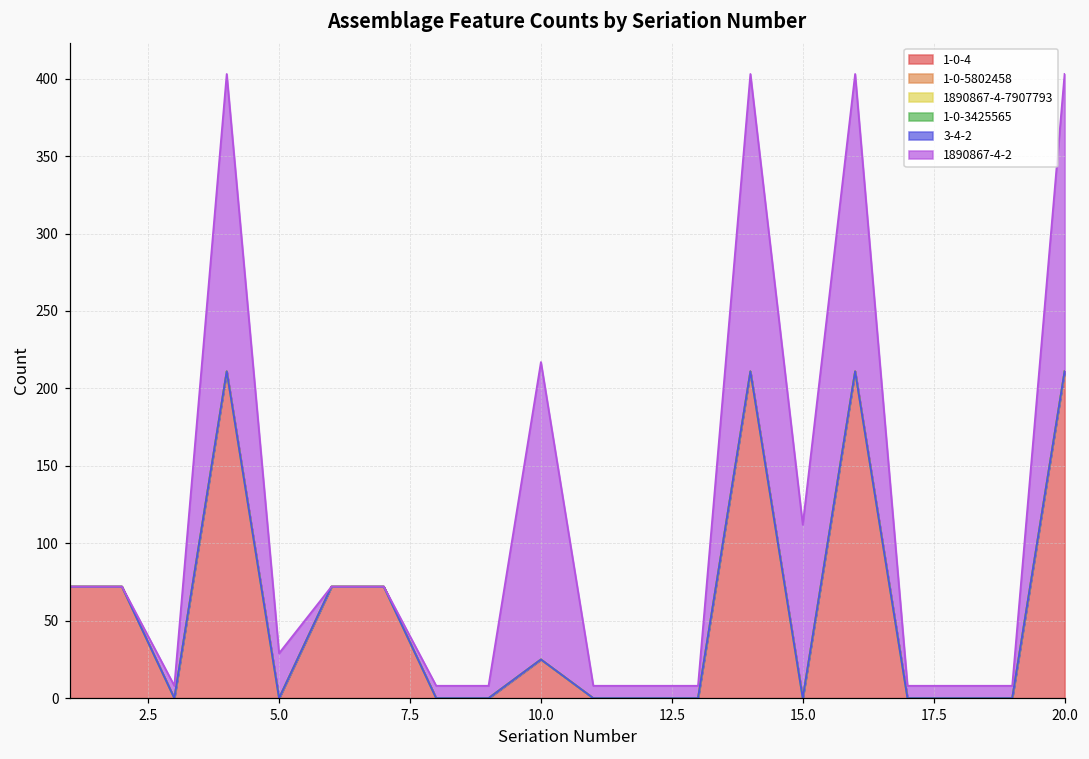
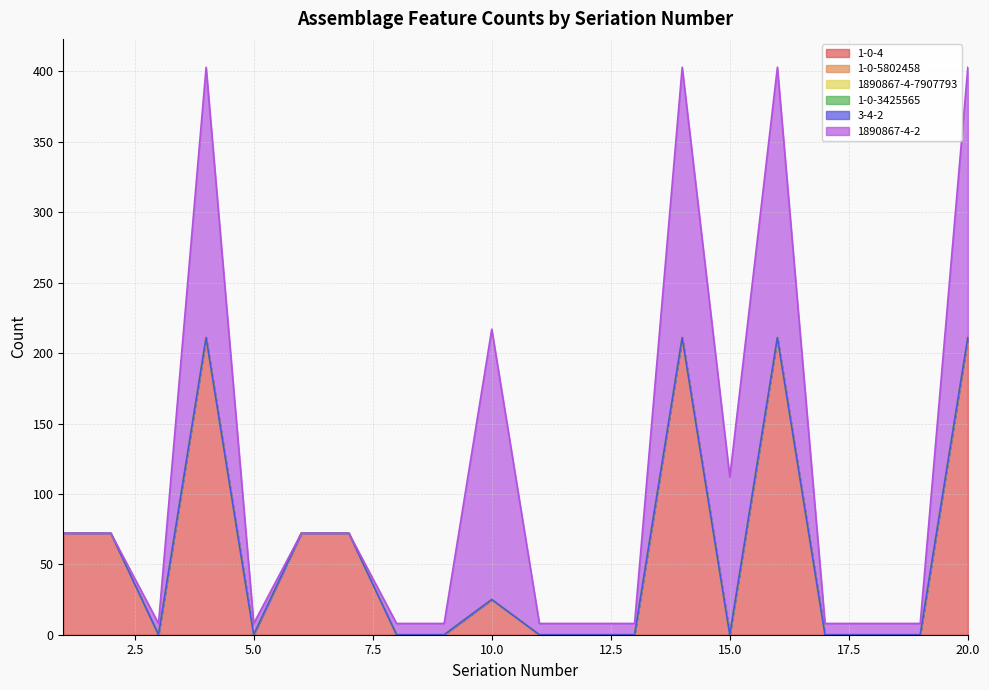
  {
    "3-4-2": {
      "5.0": 0,
      "10.0": 25,
      "15.0": 0,
      "20.0": 211
    },
    "1890867-4-2": {
-     "5.0": 29,
+     "5.0": 8,
      "10.0": 192,
      "15.0": 112,
      "20.0": 192
    }
  }
